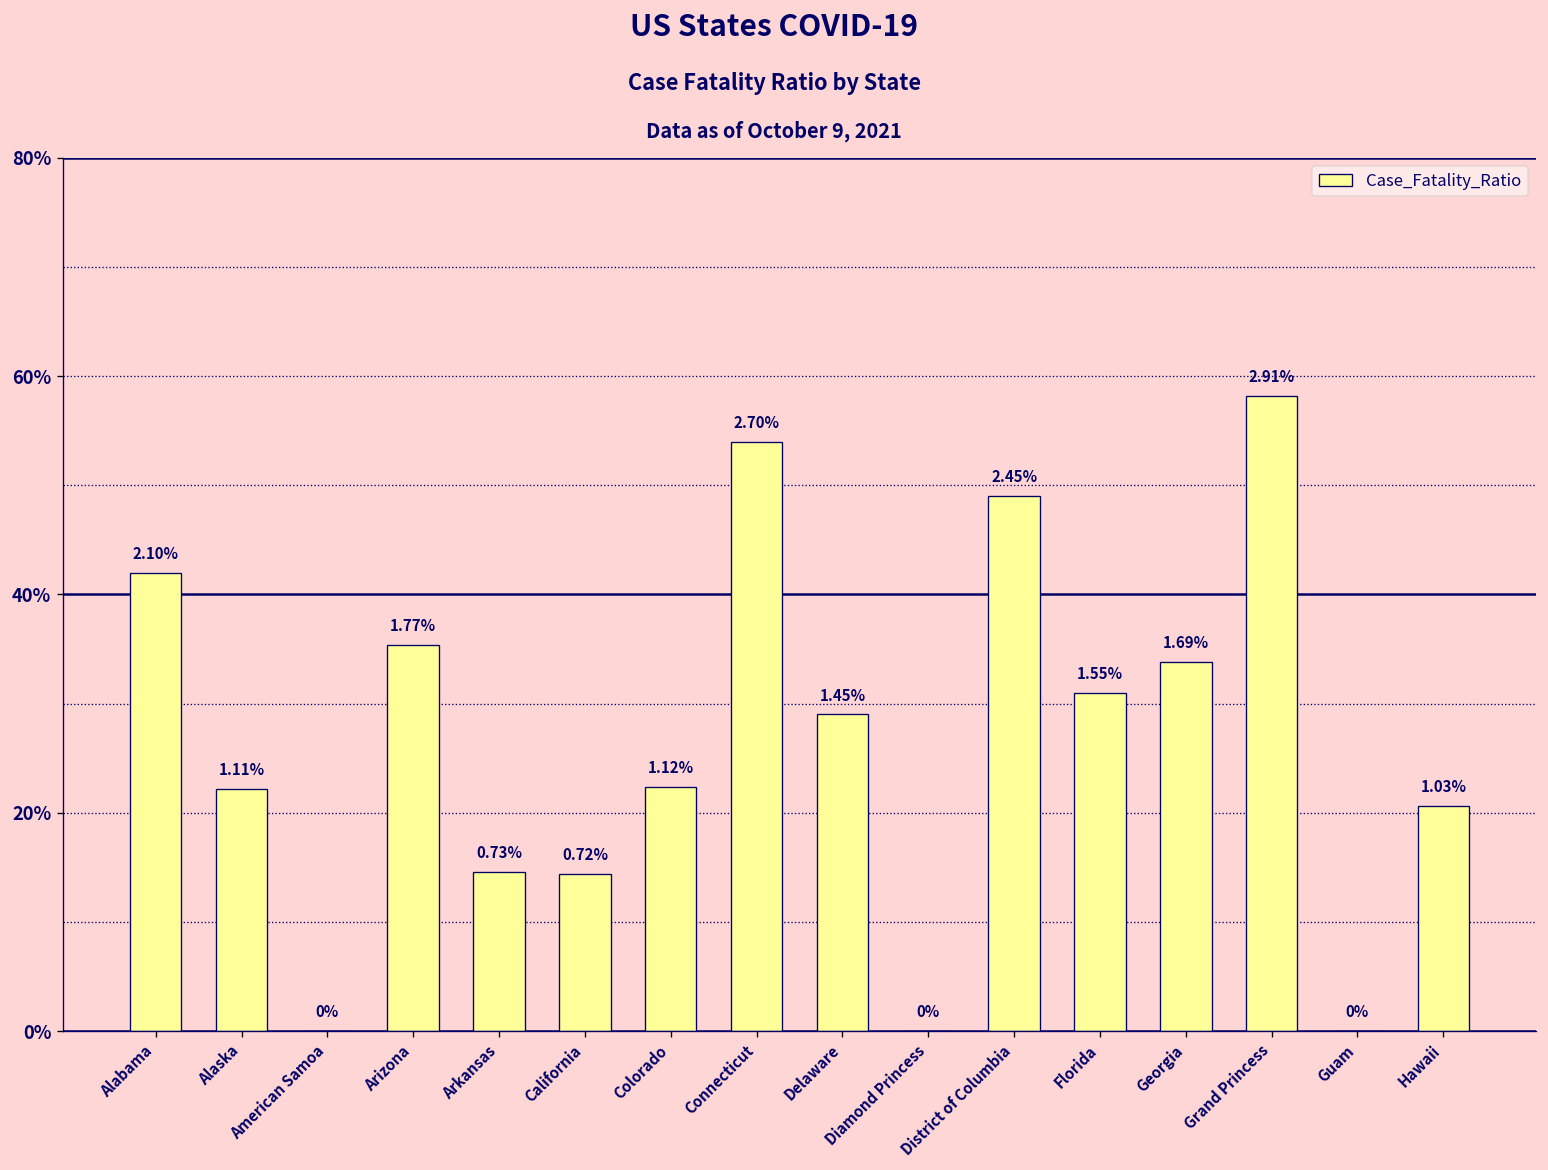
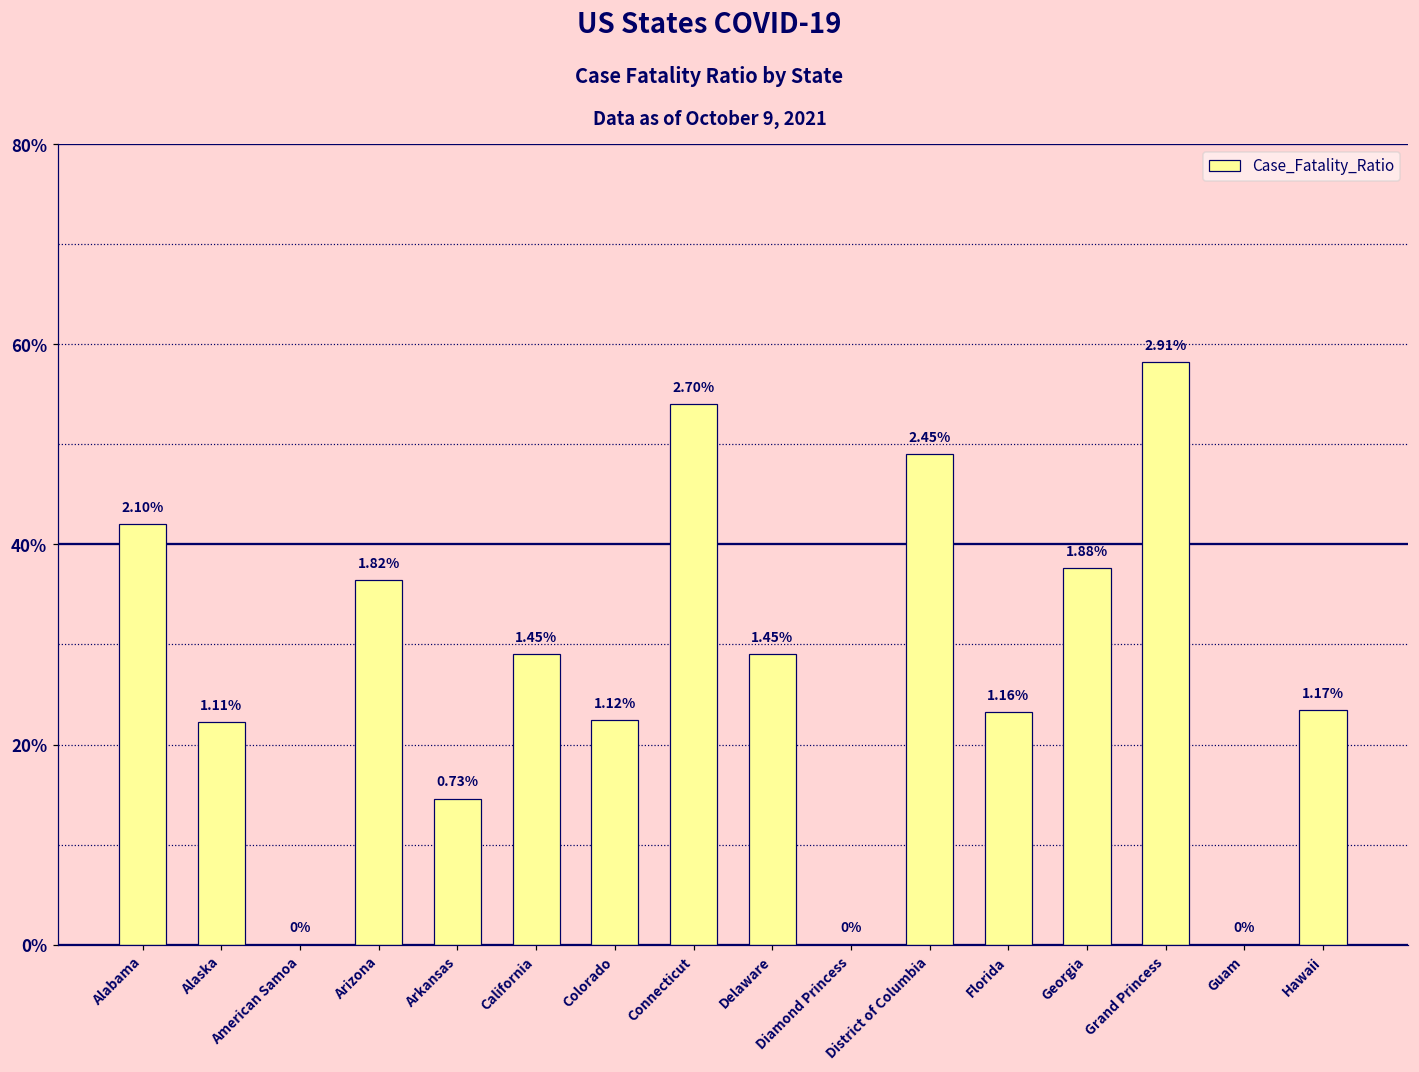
  {
    "Alabama": "2.10%",
    "Alaska": "1.11%",
    "American Samoa": "0%",
-   "Arizona": "1.77%",
+   "Arizona": "1.82%",
    "Arkansas": "0.73%",
-   "California": "0.72%",
+   "California": "1.45%",
    "Colorado": "1.12%",
    "Connecticut": "2.70%",
    "Delaware": "1.45%",
    "Diamond Princess": "0%",
    "District of Columbia": "2.45%",
-   "Florida": "1.55%",
-   "Georgia": "1.69%",
+   "Florida": "1.16%",
+   "Georgia": "1.88%",
    "Grand Princess": "2.91%",
    "Guam": "0%",
-   "Hawaii": "1.03%"
+   "Hawaii": "1.17%"
  }
